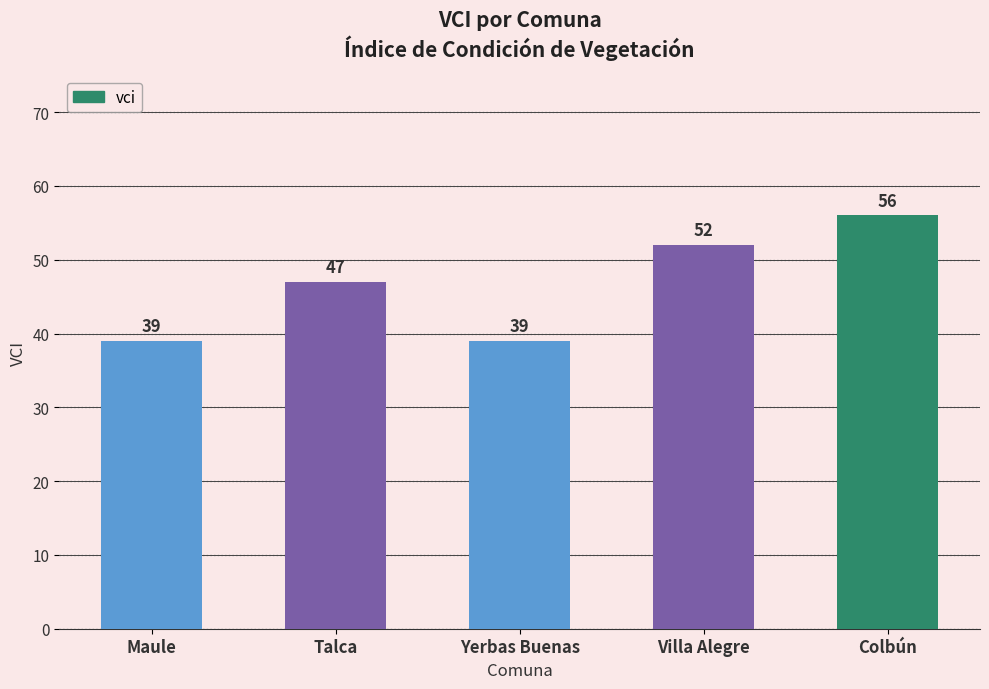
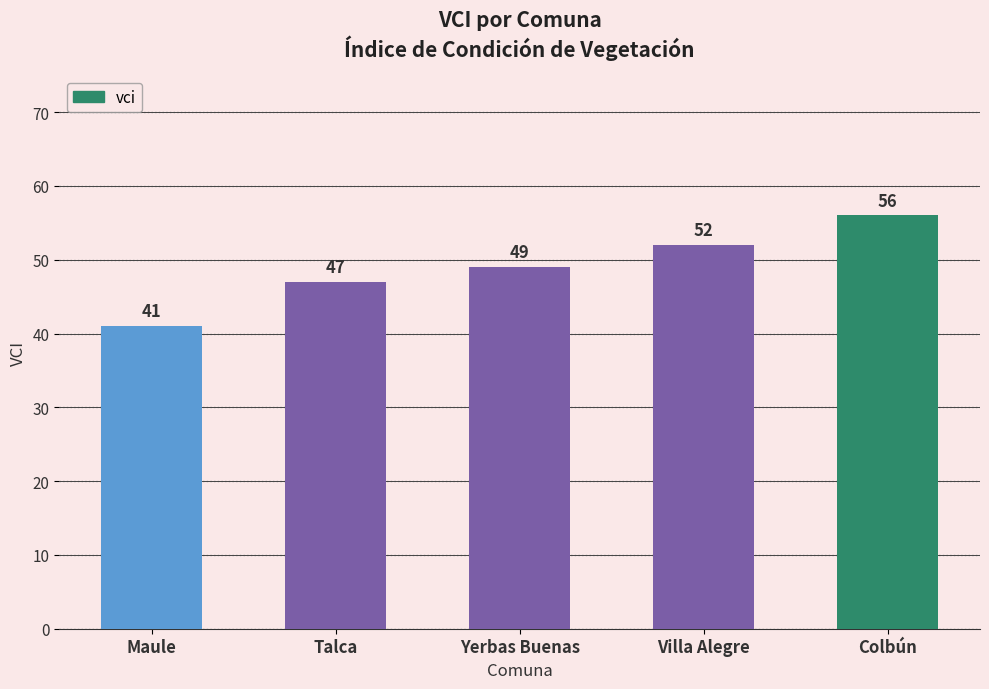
  {
-   "Maule": 39,
+   "Maule": 41,
    "Talca": 47,
-   "Yerbas Buenas": 39,
+   "Yerbas Buenas": 49,
    "Villa Alegre": 52,
    "Colbún": 56
  }
